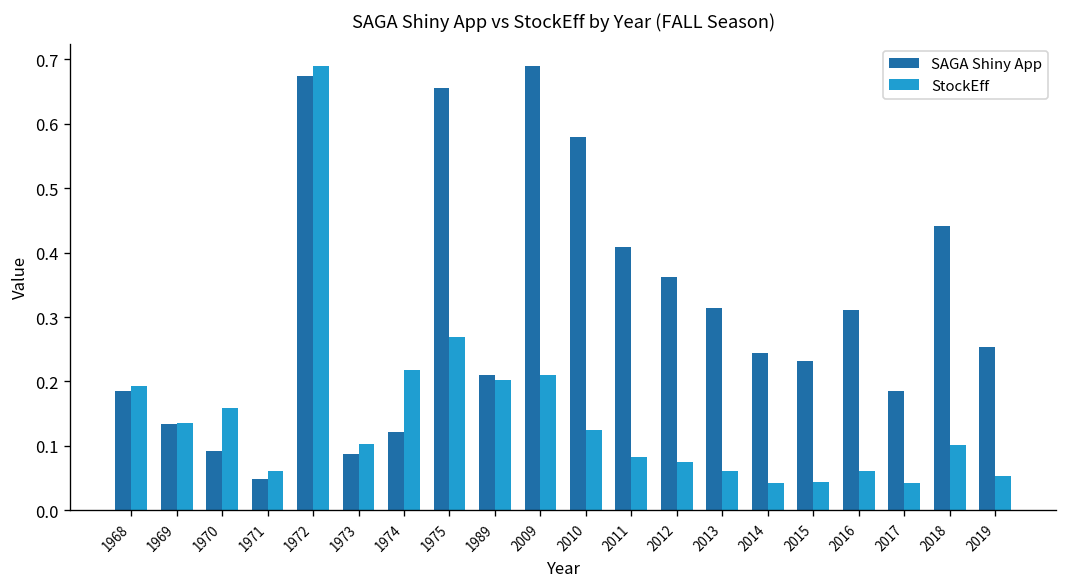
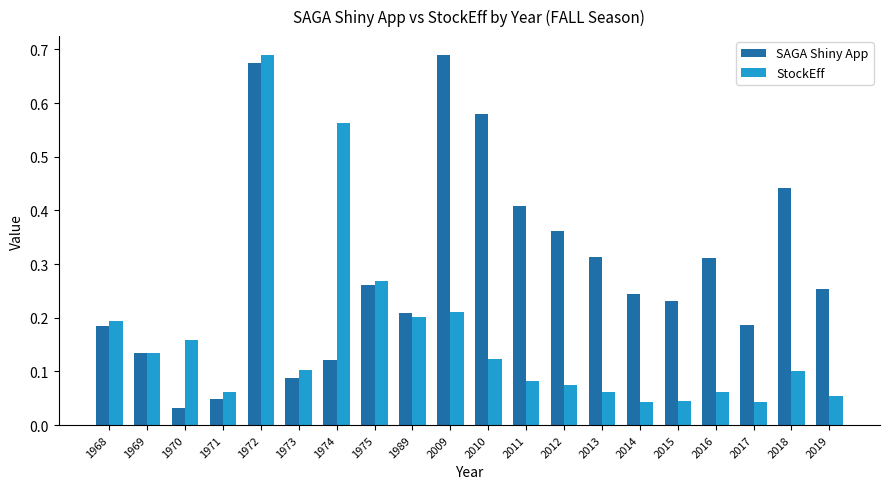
  {
    "SAGA Shiny App": {
      "1968": 0.18,
      "1969": 0.13,
-     "1970": 0.09,
+     "1970": 0.03,
      "1971": 0.05,
      "1972": 0.67,
      "1973": 0.09,
      "1974": 0.12,
-     "1975": 0.66,
+     "1975": 0.26,
      "1989": 0.21,
      "2009": 0.69,
      "2010": 0.58,
      "2011": 0.41,
      "2012": 0.36,
      "2013": 0.31,
      "2014": 0.24,
      "2015": 0.23,
      "2016": 0.31,
      "2017": 0.19,
      "2018": 0.44,
      "2019": 0.25
    },
    "StockEff": {
      "1968": 0.19,
      "1969": 0.14,
      "1970": 0.16,
      "1971": 0.06,
      "1972": 0.69,
      "1973": 0.10,
-     "1974": 0.22,
+     "1974": 0.56,
      "1975": 0.27,
      "1989": 0.20,
      "2009": 0.21,
      "2010": 0.12,
      "2011": 0.08,
      "2012": 0.07,
      "2013": 0.06,
      "2014": 0.04,
      "2015": 0.04,
      "2016": 0.06,
      "2017": 0.04,
      "2018": 0.10,
      "2019": 0.05
    }
  }
